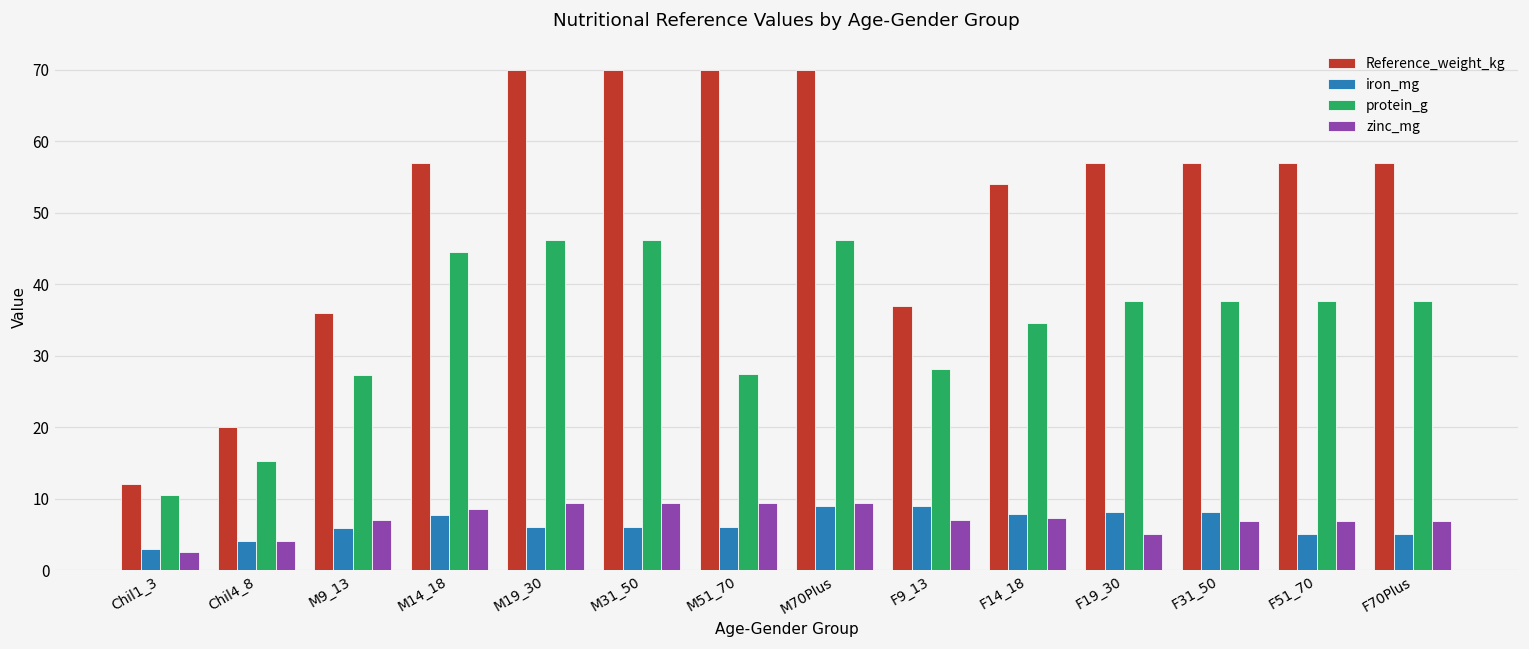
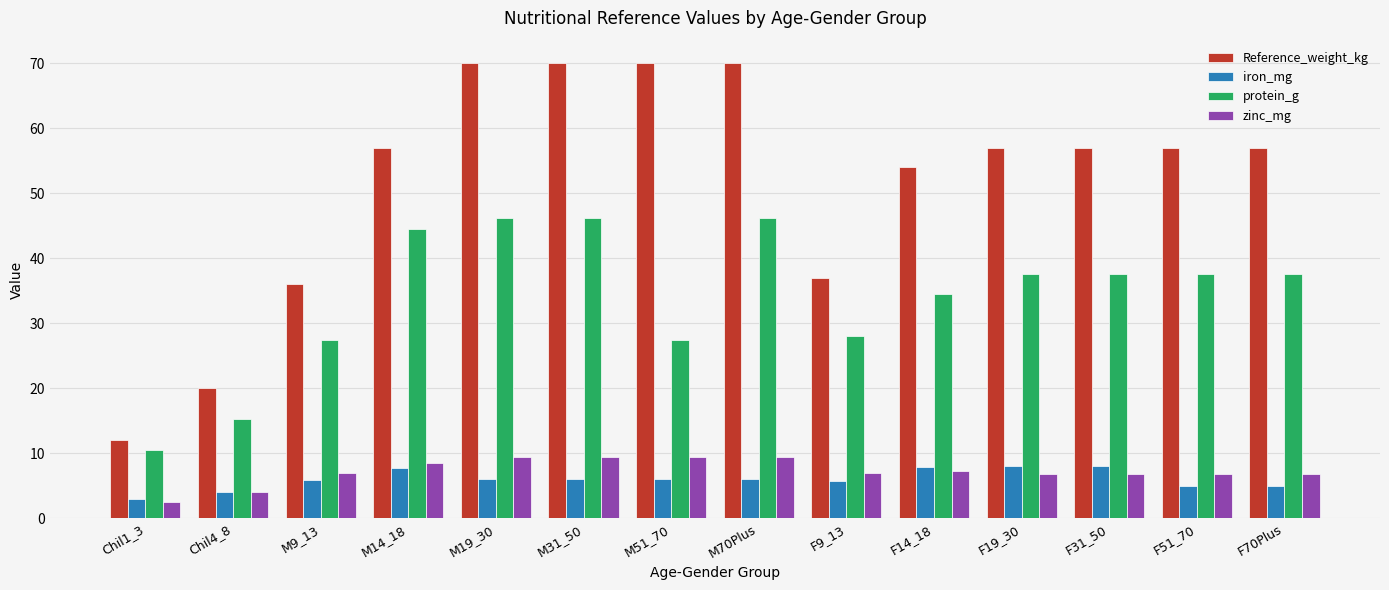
  {
    "Reference_weight_kg": {
      "Chil1_3": 12,
      "Chil4_8": 20,
      "M9_13": 36,
      "M14_18": 57,
      "M19_30": 70,
      "M31_50": 70,
      "M51_70": 70,
      "M70Plus": 70,
      "F9_13": 37,
      "F14_18": 54,
      "F19_30": 57,
      "F31_50": 57,
      "F51_70": 57,
      "F70Plus": 57
    },
    "iron_mg": {
      "Chil1_3": 3,
      "Chil4_8": 4,
      "M9_13": 6,
      "M14_18": 8,
      "M19_30": 6,
      "M31_50": 6,
      "M51_70": 6,
-     "M70Plus": 9,
-     "F9_13": 9,
+     "M70Plus": 6,
+     "F9_13": 6,
      "F14_18": 8,
      "F19_30": 8,
      "F31_50": 8,
      "F51_70": 5,
      "F70Plus": 5
    },
    "protein_g": {
      "Chil1_3": 10,
      "Chil4_8": 15,
      "M9_13": 27,
      "M14_18": 45,
      "M19_30": 46,
      "M31_50": 46,
      "M51_70": 27,
      "M70Plus": 46,
      "F9_13": 28,
      "F14_18": 35,
      "F19_30": 38,
      "F31_50": 38,
      "F51_70": 38,
      "F70Plus": 38
    },
    "zinc_mg": {
      "Chil1_3": 3,
      "Chil4_8": 4,
      "M9_13": 7,
      "M14_18": 9,
      "M19_30": 9,
      "M31_50": 9,
      "M51_70": 9,
      "M70Plus": 9,
      "F9_13": 7,
      "F14_18": 7,
-     "F19_30": 5,
+     "F19_30": 7,
      "F31_50": 7,
      "F51_70": 7,
      "F70Plus": 7
    }
  }
